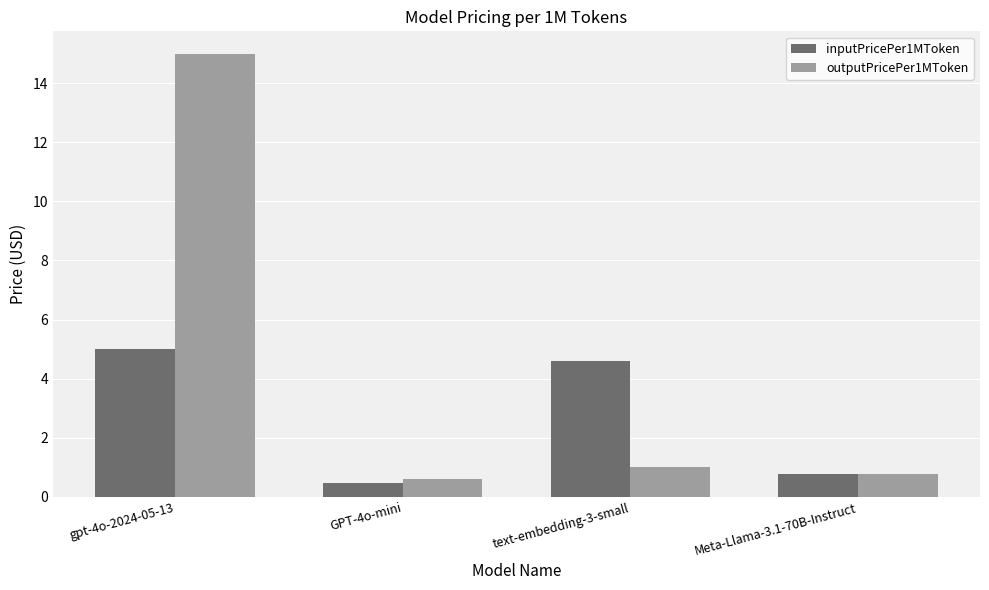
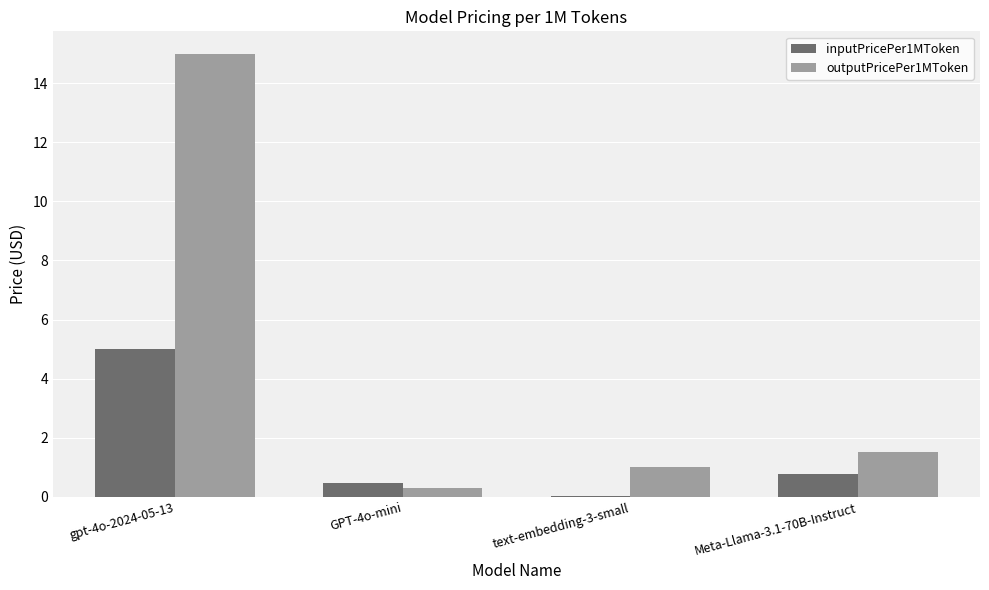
  {
    "inputPricePer1MToken": {
      "gpt-4o-2024-05-13": 5.0,
      "GPT-4o-mini": 0.5,
-     "text-embedding-3-small": 4.6,
+     "text-embedding-3-small": 0.0,
      "Meta-Llama-3.1-70B-Instruct": 0.8
    },
    "outputPricePer1MToken": {
      "gpt-4o-2024-05-13": 15.0,
-     "GPT-4o-mini": 0.6,
+     "GPT-4o-mini": 0.3,
      "text-embedding-3-small": 1.0,
-     "Meta-Llama-3.1-70B-Instruct": 0.8
+     "Meta-Llama-3.1-70B-Instruct": 1.5
    }
  }
